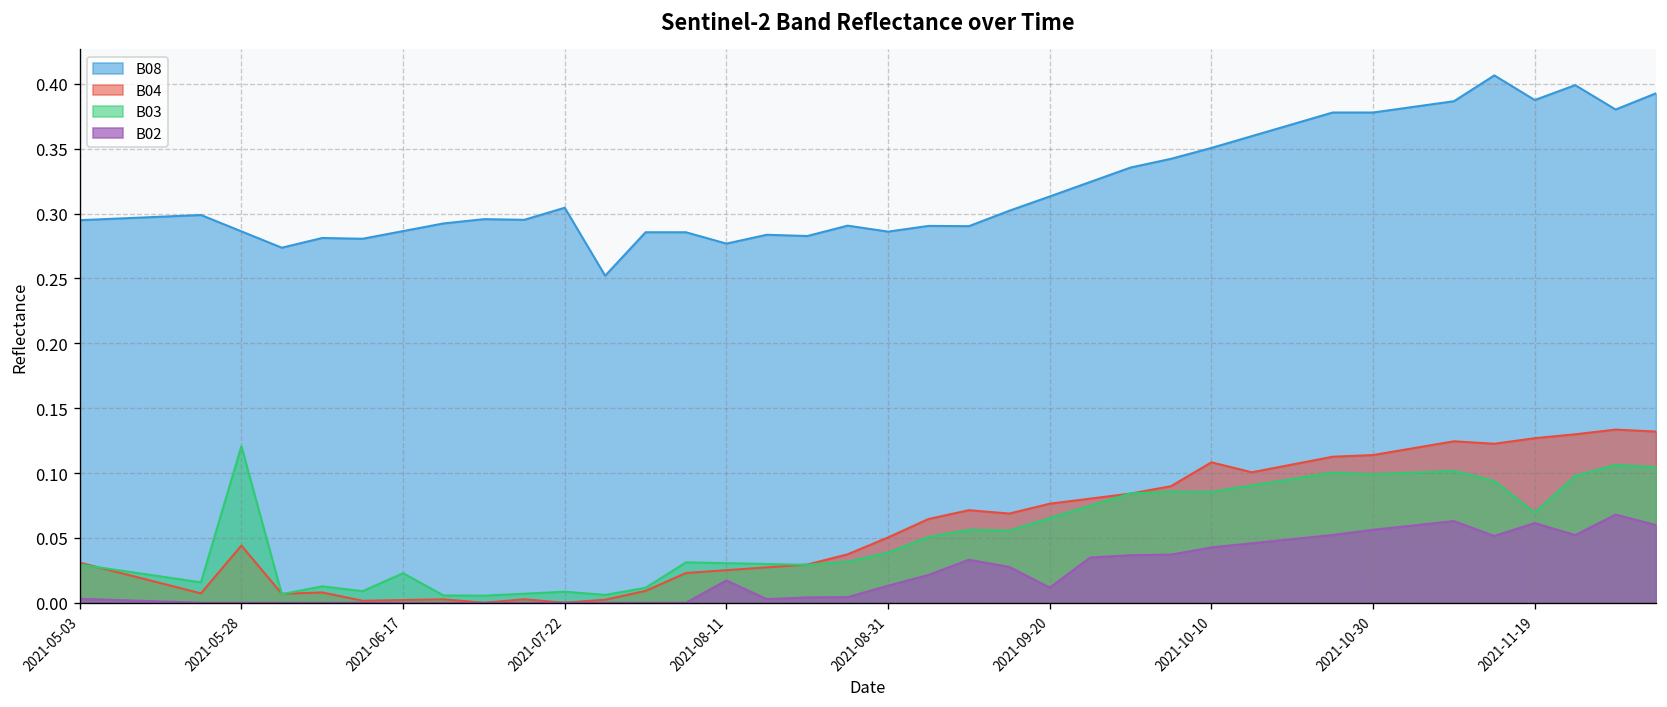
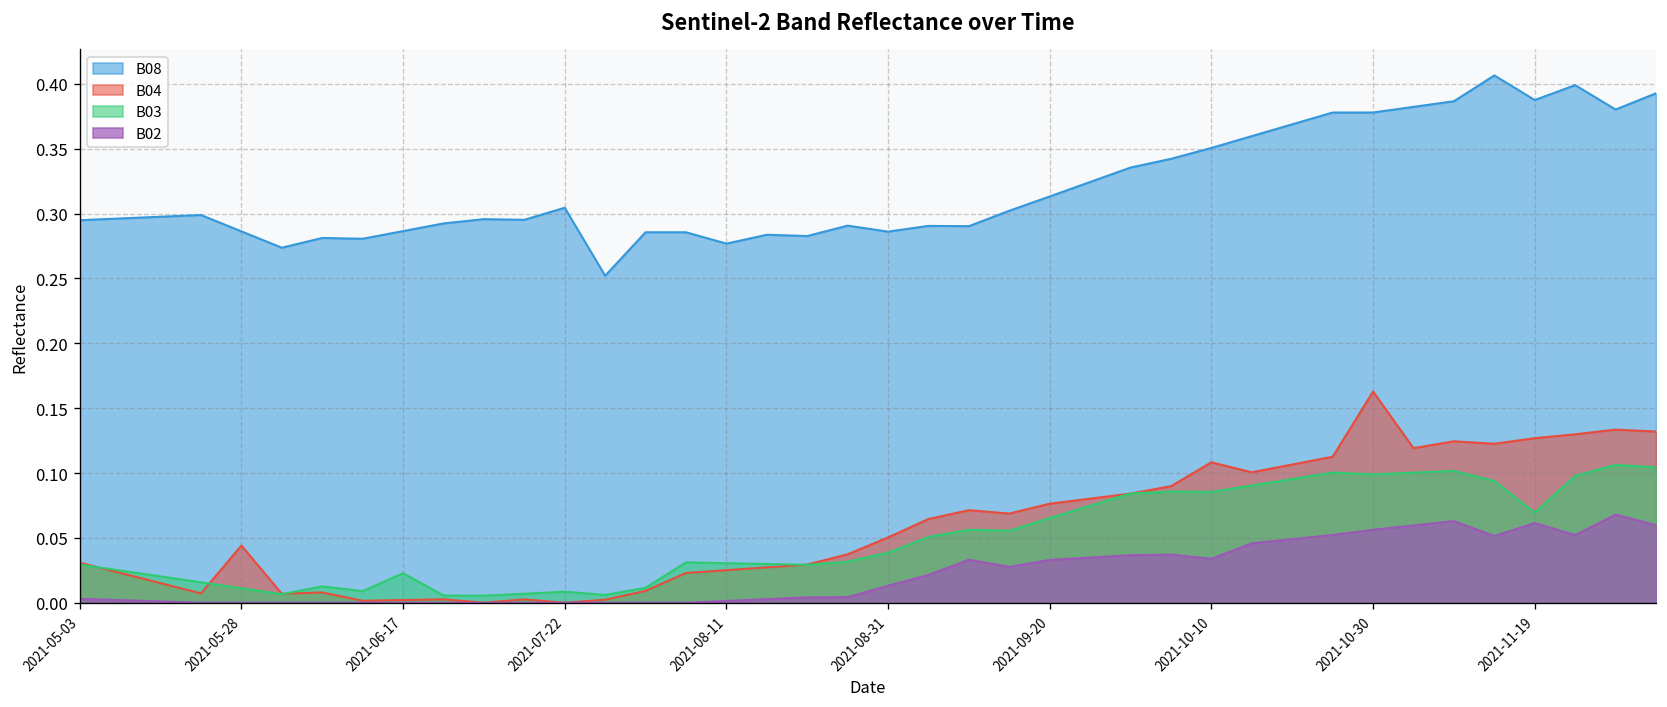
  {
    "B08": {
      "2021-05-03": 0.295,
      "2021-05-28": 0.286,
      "2021-06-17": 0.287,
      "2021-07-22": 0.305,
      "2021-08-11": 0.277,
      "2021-08-31": 0.286,
      "2021-09-20": 0.313,
      "2021-10-10": 0.351,
      "2021-10-30": 0.378,
      "2021-11-19": 0.388
    },
    "B04": {
      "2021-05-28": 0.044,
      "2021-08-11": 0.025,
      "2021-08-31": 0.050,
      "2021-09-20": 0.076,
      "2021-10-10": 0.108,
-     "2021-10-30": 0.114,
+     "2021-10-30": 0.163,
      "2021-11-19": 0.127
    },
    "B03": {
-     "2021-05-28": 0.121,
+     "2021-05-28": 0.011,
      "2021-06-17": 0.023,
      "2021-07-22": 0.009,
      "2021-08-11": 0.031,
      "2021-08-31": 0.039,
      "2021-09-20": 0.065,
      "2021-10-10": 0.086,
      "2021-10-30": 0.099,
      "2021-11-19": 0.070
    },
    "B02": {
      "2021-05-03": 0.003,
      "2021-05-28": 0.000,
-     "2021-08-11": 0.017,
+     "2021-08-11": 0.001,
      "2021-08-31": 0.013,
-     "2021-09-20": 0.012,
-     "2021-10-10": 0.043,
+     "2021-09-20": 0.033,
+     "2021-10-10": 0.034,
      "2021-10-30": 0.056,
      "2021-11-19": 0.062
    }
  }
